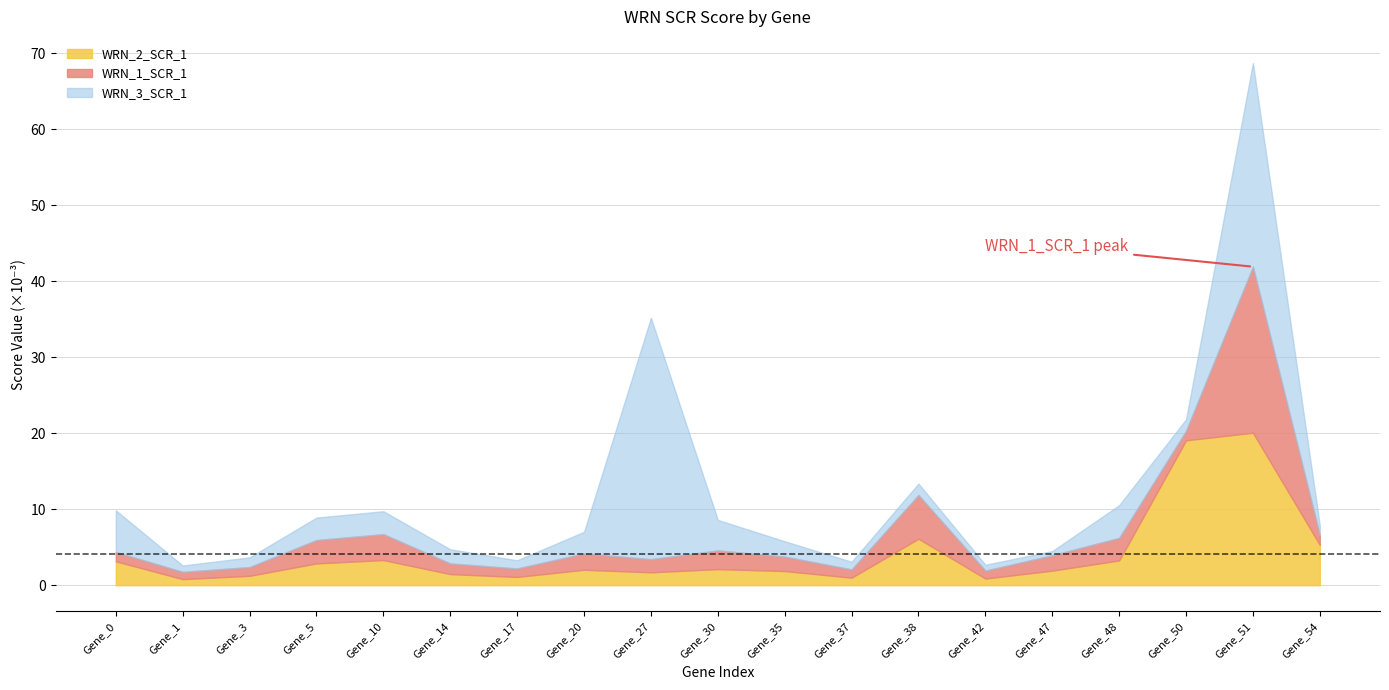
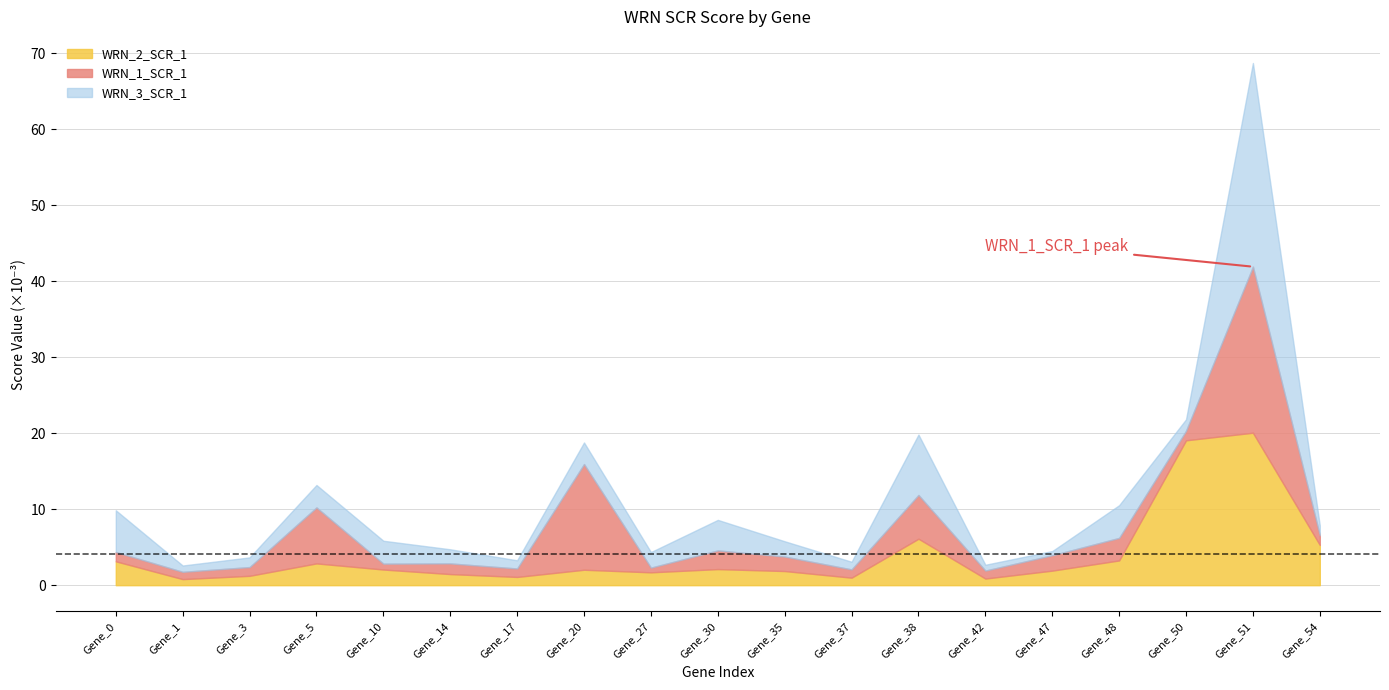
  {
    "WRN_2_SCR_1": {
      "Gene_0": 3,
      "Gene_1": 1,
      "Gene_3": 1,
      "Gene_5": 3,
-     "Gene_10": 3,
+     "Gene_10": 2,
      "Gene_14": 1,
      "Gene_17": 1,
      "Gene_20": 2,
      "Gene_27": 2,
      "Gene_30": 2,
      "Gene_35": 2,
      "Gene_37": 1,
      "Gene_38": 6,
      "Gene_42": 1,
      "Gene_47": 2,
      "Gene_48": 3,
      "Gene_50": 19,
      "Gene_51": 20,
      "Gene_54": 5
    },
    "WRN_1_SCR_1": {
      "Gene_0": 1,
      "Gene_1": 1,
      "Gene_3": 1,
-     "Gene_5": 3,
-     "Gene_10": 3,
+     "Gene_5": 7,
+     "Gene_10": 1,
      "Gene_14": 1,
      "Gene_17": 1,
-     "Gene_20": 2,
-     "Gene_27": 2,
+     "Gene_20": 14,
+     "Gene_27": 1,
      "Gene_30": 2,
      "Gene_35": 2,
      "Gene_37": 1,
      "Gene_38": 6,
      "Gene_42": 1,
      "Gene_47": 2,
      "Gene_48": 3,
      "Gene_50": 1,
      "Gene_54": 1
    },
    "WRN_3_SCR_1": {
      "Gene_0": 5,
      "Gene_1": 1,
      "Gene_3": 1,
      "Gene_5": 3,
      "Gene_10": 3,
      "Gene_14": 2,
      "Gene_17": 1,
      "Gene_20": 3,
-     "Gene_27": 32,
+     "Gene_27": 2,
      "Gene_30": 4,
      "Gene_35": 2,
      "Gene_37": 1,
-     "Gene_38": 1,
+     "Gene_38": 8,
      "Gene_42": 1,
      "Gene_47": 1,
      "Gene_48": 4,
      "Gene_50": 2,
      "Gene_51": 27,
      "Gene_54": 1
    }
  }
